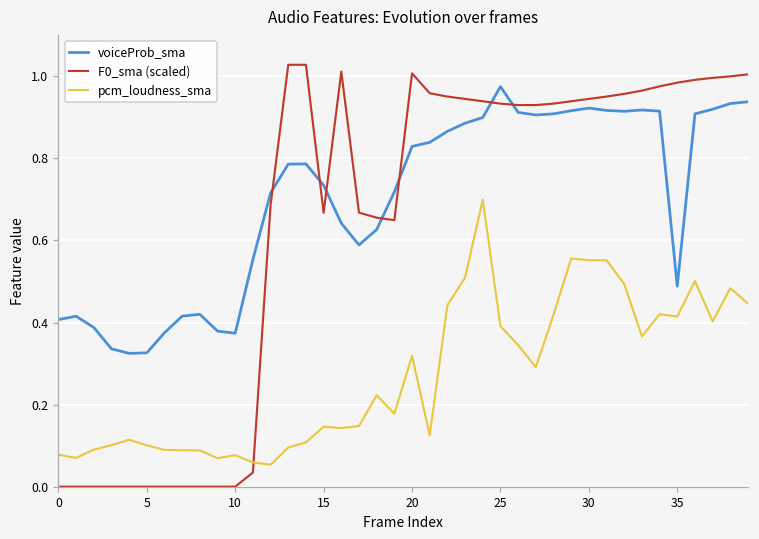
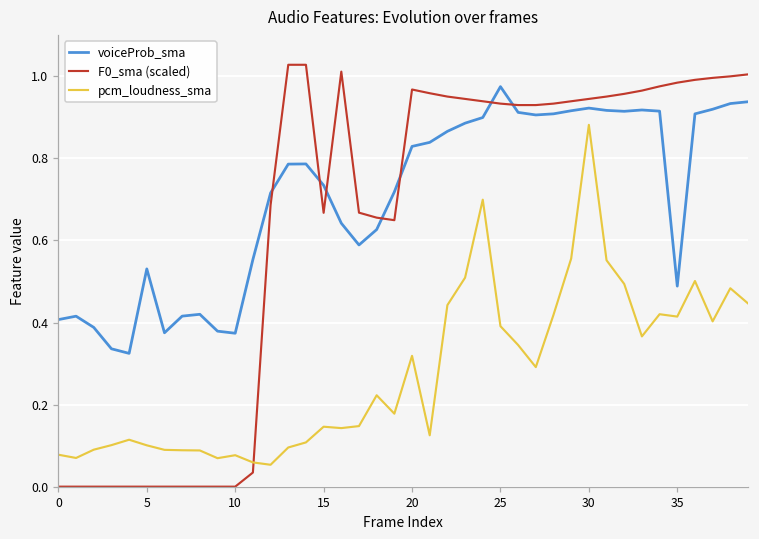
  {
    "voiceProb_sma": {
      "0": 0.41,
-     "5": 0.33,
+     "5": 0.53,
      "10": 0.37,
      "15": 0.73,
      "20": 0.83,
      "25": 0.97,
      "30": 0.92,
      "35": 0.49
    },
    "F0_sma (scaled)": {
      "0": 0.00,
      "5": 0.00,
      "10": 0.00,
      "15": 0.67,
-     "20": 1.01,
+     "20": 0.97,
      "25": 0.93,
      "30": 0.95,
      "35": 0.98
    },
    "pcm_loudness_sma": {
      "0": 0.08,
      "5": 0.10,
      "10": 0.08,
      "15": 0.15,
      "20": 0.32,
      "25": 0.39,
-     "30": 0.55,
+     "30": 0.88,
      "35": 0.41
    }
  }
